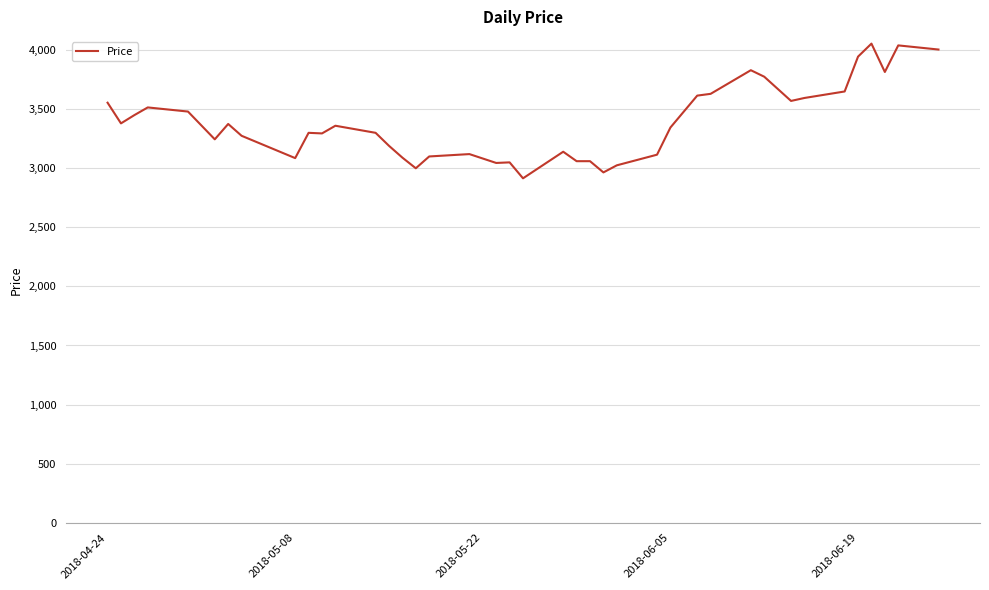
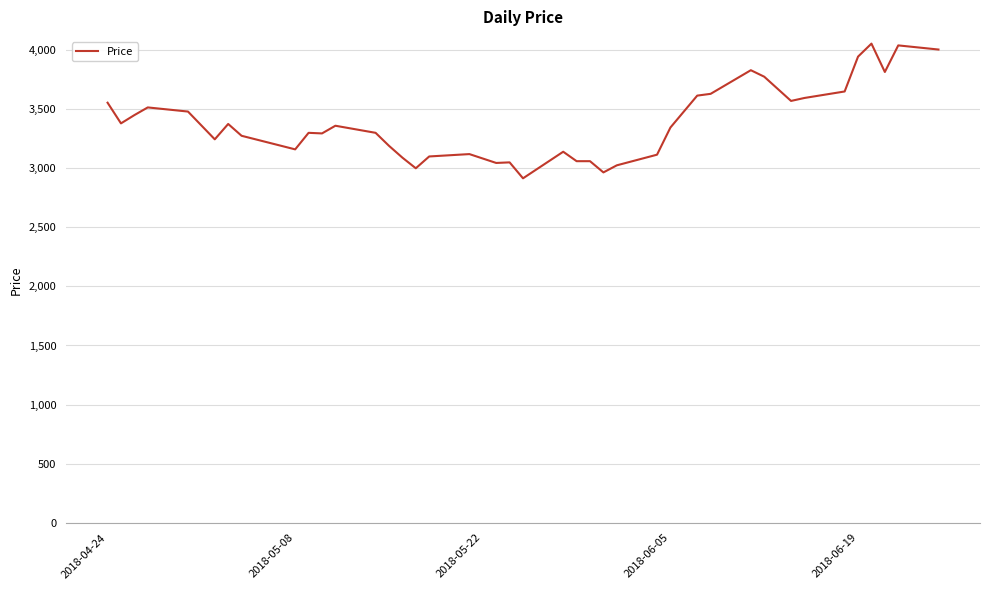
  {
    "2018-04-24": "3,560",
-   "2018-05-08": "3,090",
+   "2018-05-08": "3,160",
    "2018-06-05": "3,350",
    "2018-06-19": "3,950"
  }
